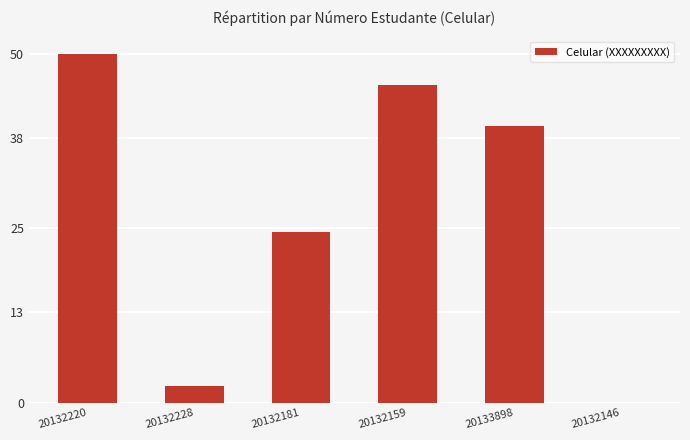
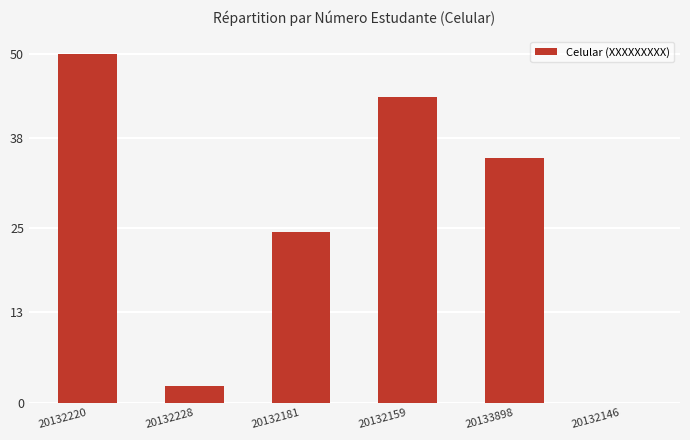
  {
    "20132220": 50,
    "20132228": 2,
    "20132181": 24,
-   "20132159": 46,
-   "20133898": 40,
+   "20132159": 44,
+   "20133898": 35,
    "20132146": 0
  }
